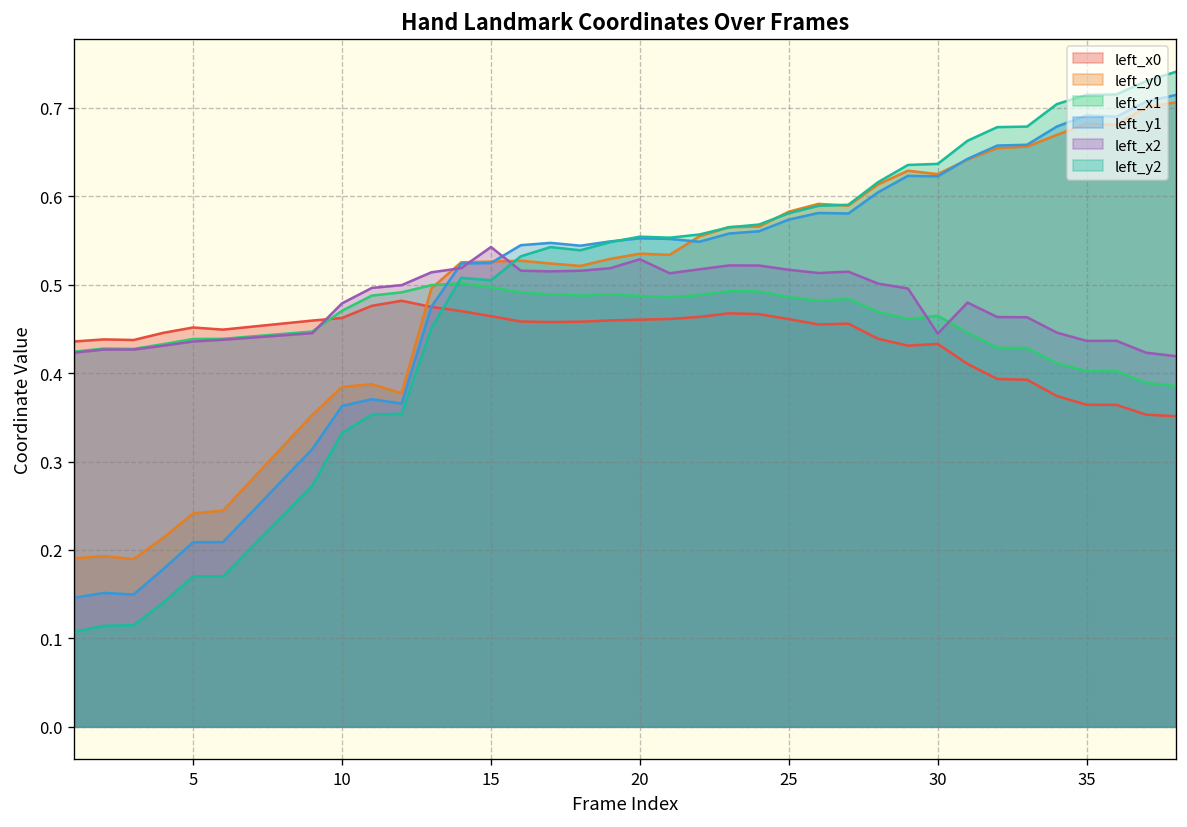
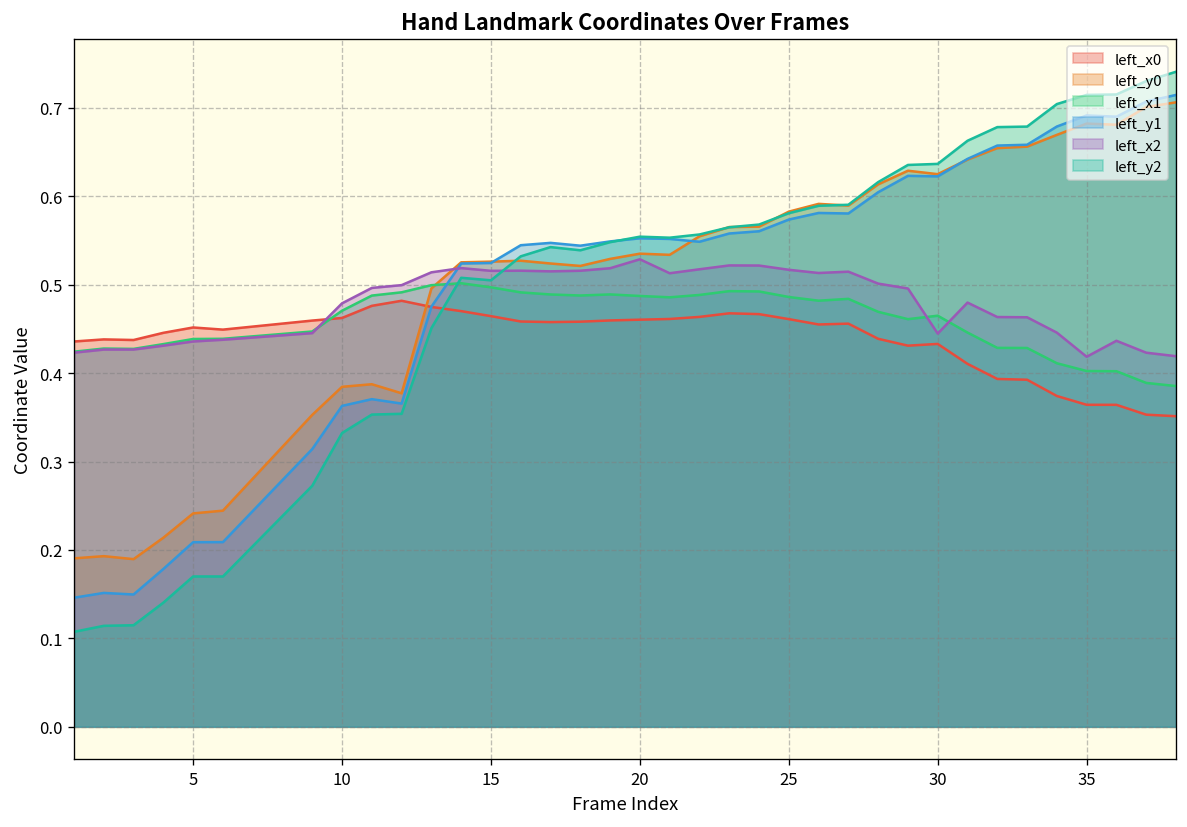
  {
    "left_x2": {
      "10": 0.48,
-     "15": 0.54,
+     "15": 0.52,
      "20": 0.53,
      "25": 0.52,
      "30": 0.44,
-     "35": 0.44
+     "35": 0.42
    }
  }
